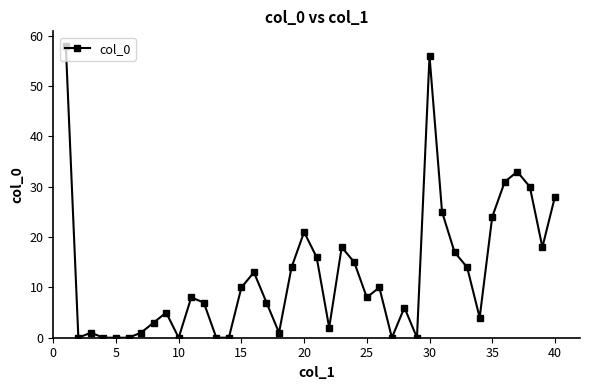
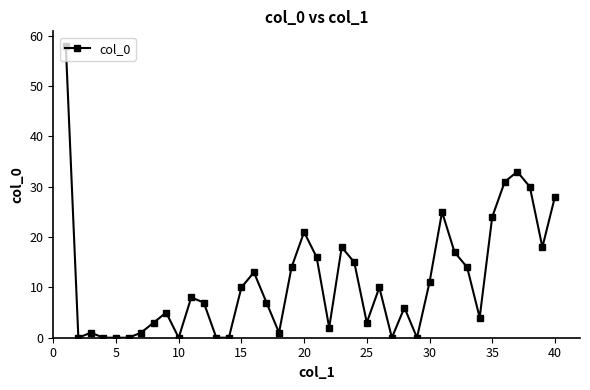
  {
    "5": 0,
    "10": 0,
    "15": 10,
    "20": 21,
-   "25": 8,
-   "30": 56,
+   "25": 3,
+   "30": 11,
    "35": 24,
    "40": 28
  }
